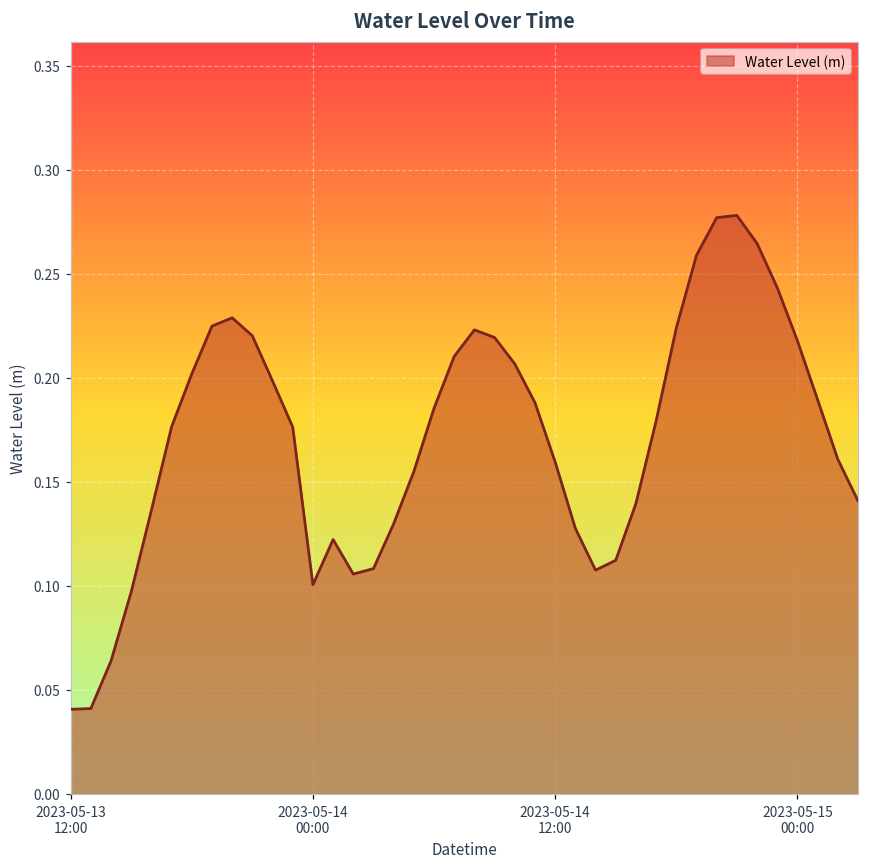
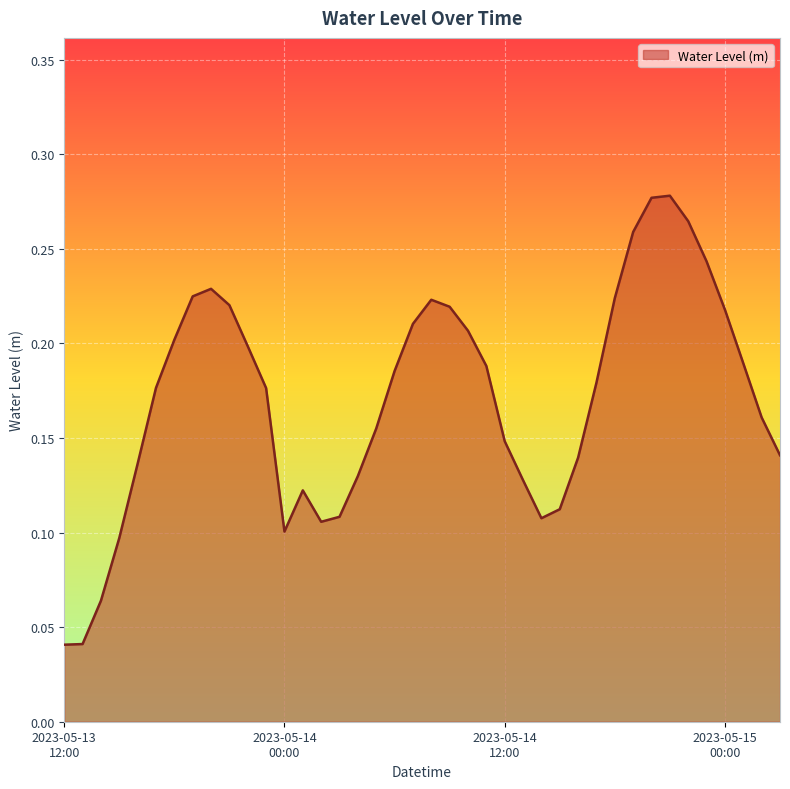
  {
    "2023-05-13 12:00": 0.041,
    "2023-05-14 00:00": 0.101,
-   "2023-05-14 12:00": 0.160,
+   "2023-05-14 12:00": 0.148,
    "2023-05-15 00:00": 0.218
  }
